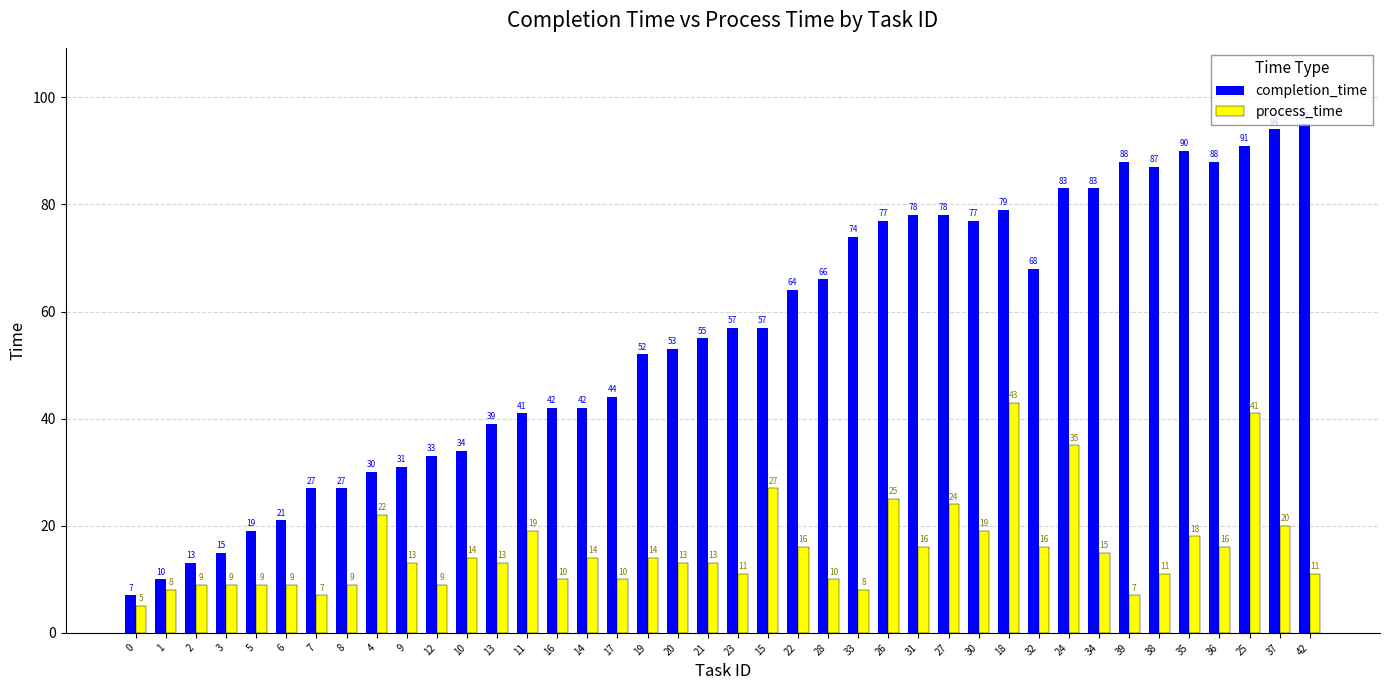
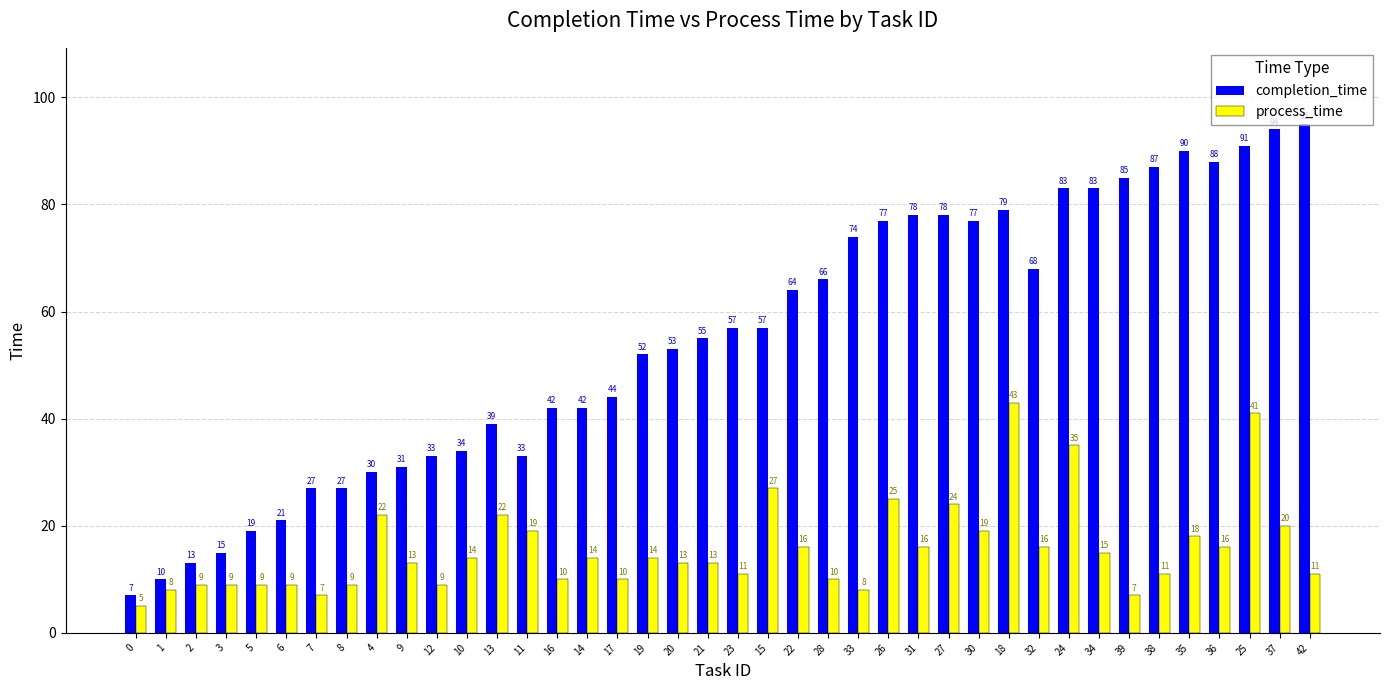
  {
    "completion_time": {
      "0": 7,
      "1": 10,
      "2": 13,
      "3": 15,
      "5": 19,
      "6": 21,
      "7": 27,
      "8": 27,
      "4": 30,
      "9": 31,
      "12": 33,
      "10": 34,
      "13": 39,
-     "11": 41,
+     "11": 33,
      "16": 42,
      "14": 42,
      "17": 44,
      "19": 52,
      "20": 53,
      "21": 55,
      "23": 57,
      "15": 57,
      "22": 64,
      "28": 66,
      "33": 74,
      "26": 77,
      "31": 78,
      "27": 78,
      "30": 77,
      "18": 79,
      "32": 68,
      "24": 83,
      "34": 83,
-     "39": 88,
+     "39": 85,
      "38": 87,
      "35": 90,
      "36": 88,
      "25": 91
    },
    "process_time": {
      "0": 5,
      "1": 8,
      "2": 9,
      "3": 9,
      "5": 9,
      "6": 9,
      "7": 7,
      "8": 9,
      "4": 22,
      "9": 13,
      "12": 9,
      "10": 14,
-     "13": 13,
+     "13": 22,
      "11": 19,
      "16": 10,
      "14": 14,
      "17": 10,
      "19": 14,
      "20": 13,
      "21": 13,
      "23": 11,
      "15": 27,
      "22": 16,
      "28": 10,
      "33": 8,
      "26": 25,
      "31": 16,
      "27": 24,
      "30": 19,
      "18": 43,
      "32": 16,
      "24": 35,
      "34": 15,
      "39": 7,
      "38": 11,
      "35": 18,
      "36": 16,
      "25": 41,
      "37": 20,
      "42": 11
    }
  }
